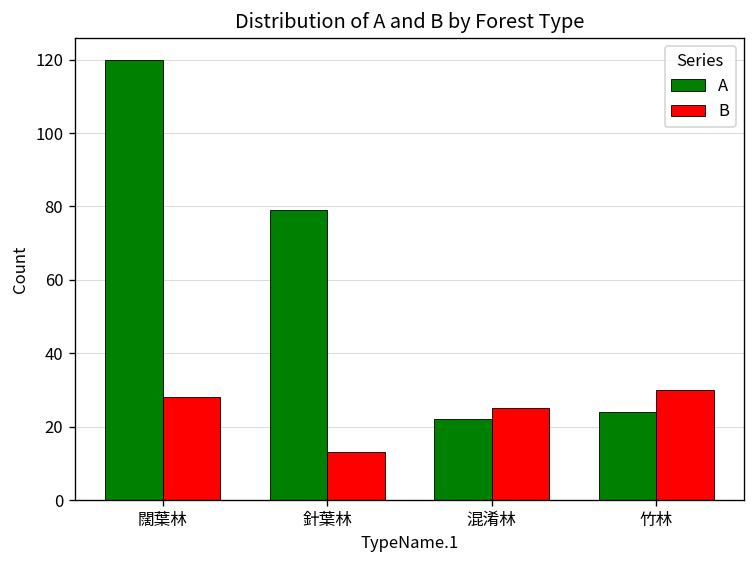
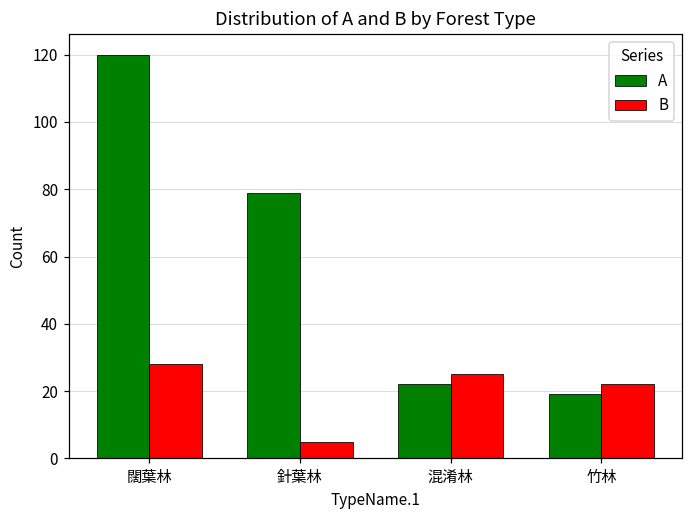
  {
    "A": {
      "闊葉林": 120,
      "針葉林": 79,
      "混淆林": 22,
-     "竹林": 24
+     "竹林": 19
    },
    "B": {
      "闊葉林": 28,
-     "針葉林": 13,
+     "針葉林": 5,
      "混淆林": 25,
-     "竹林": 30
+     "竹林": 22
    }
  }
